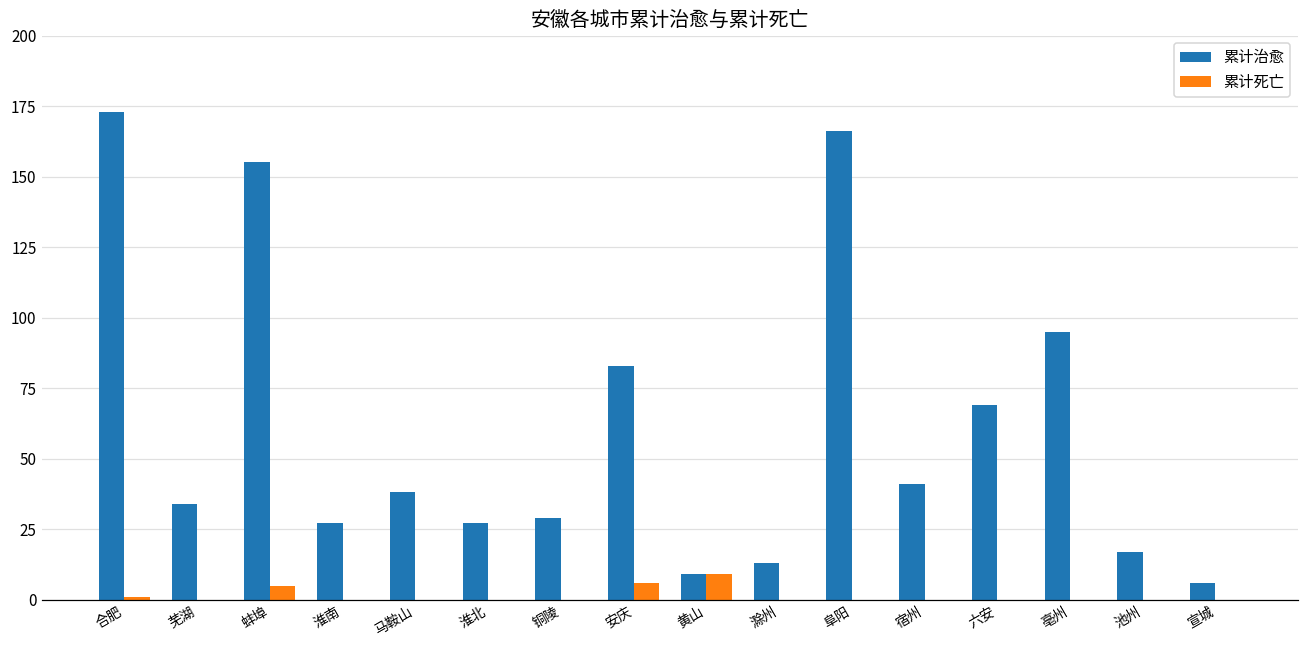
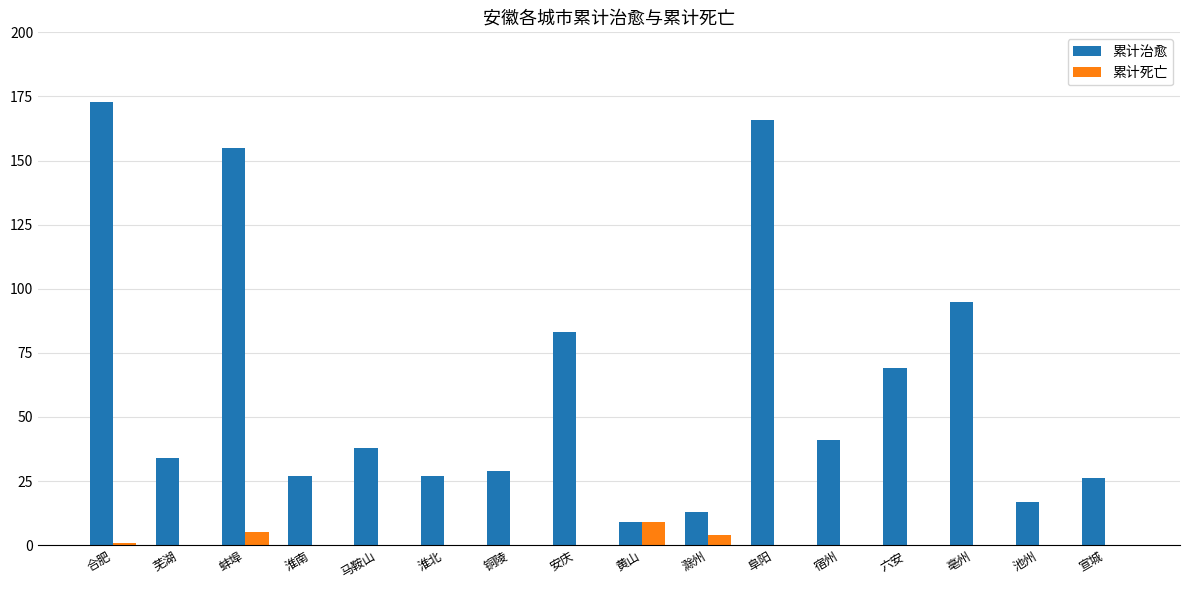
  {
    "累计治愈": {
      "合肥": 173,
      "芜湖": 34,
      "蚌埠": 155,
      "淮南": 27,
      "马鞍山": 38,
      "淮北": 27,
      "铜陵": 29,
      "安庆": 83,
      "黄山": 9,
      "滁州": 13,
      "阜阳": 166,
      "宿州": 41,
      "六安": 69,
      "亳州": 95,
      "池州": 17,
-     "宣城": 6
+     "宣城": 26
    },
    "累计死亡": {
      "合肥": 1,
      "芜湖": 0,
      "蚌埠": 5,
      "淮南": 0,
      "马鞍山": 0,
      "淮北": 0,
      "铜陵": 0,
-     "安庆": 6,
+     "安庆": 0,
      "黄山": 9,
-     "滁州": 0,
+     "滁州": 4,
      "阜阳": 0,
      "宿州": 0,
      "六安": 0,
      "亳州": 0,
      "池州": 0,
      "宣城": 0
    }
  }
